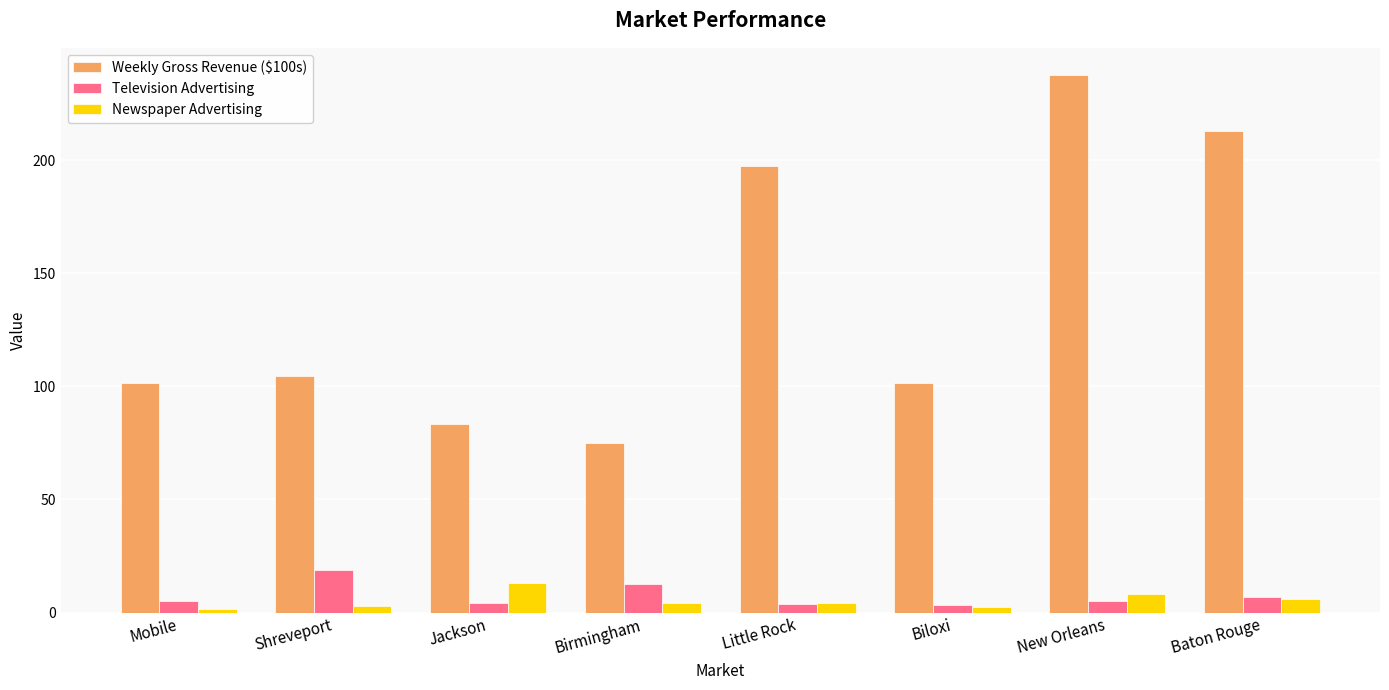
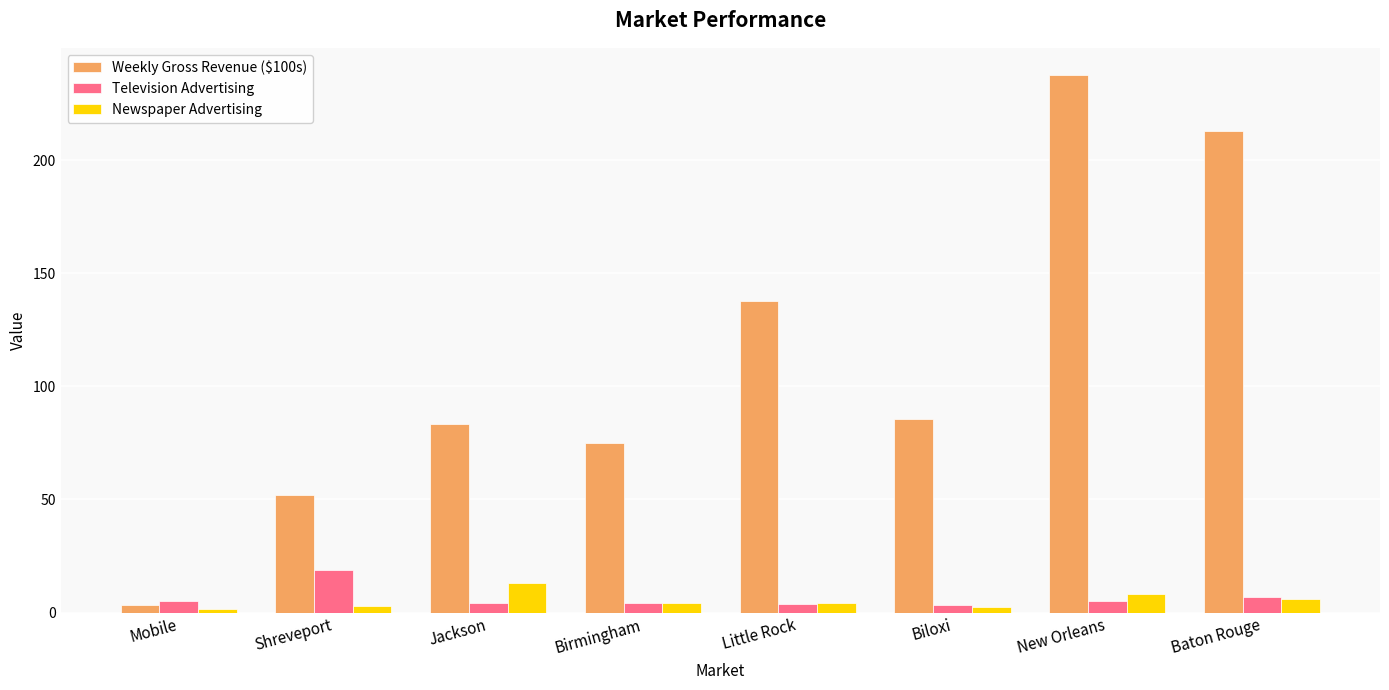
  {
    "Weekly Gross Revenue ($100s)": {
-     "Mobile": 101,
-     "Shreveport": 105,
+     "Mobile": 3,
+     "Shreveport": 52,
      "Jackson": 83,
      "Birmingham": 75,
-     "Little Rock": 198,
-     "Biloxi": 101,
+     "Little Rock": 138,
+     "Biloxi": 86,
      "New Orleans": 238,
      "Baton Rouge": 213
    },
    "Television Advertising": {
      "Mobile": 5,
      "Shreveport": 19,
      "Jackson": 4,
-     "Birmingham": 13,
+     "Birmingham": 4,
      "Little Rock": 4,
      "Biloxi": 4,
      "New Orleans": 5,
      "Baton Rouge": 7
    },
    "Newspaper Advertising": {
      "Mobile": 2,
      "Shreveport": 3,
      "Jackson": 13,
      "Birmingham": 4,
      "Little Rock": 4,
      "Biloxi": 2,
      "New Orleans": 8,
      "Baton Rouge": 6
    }
  }
